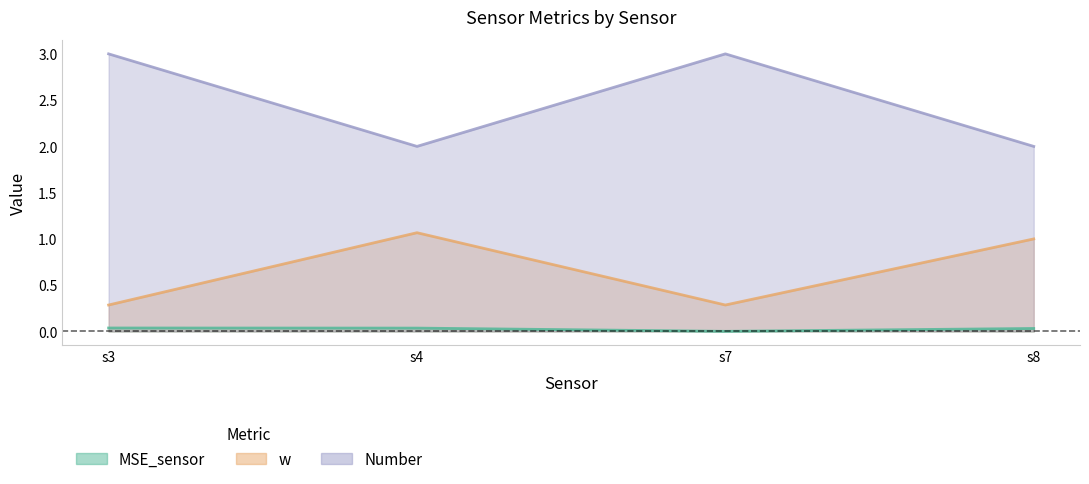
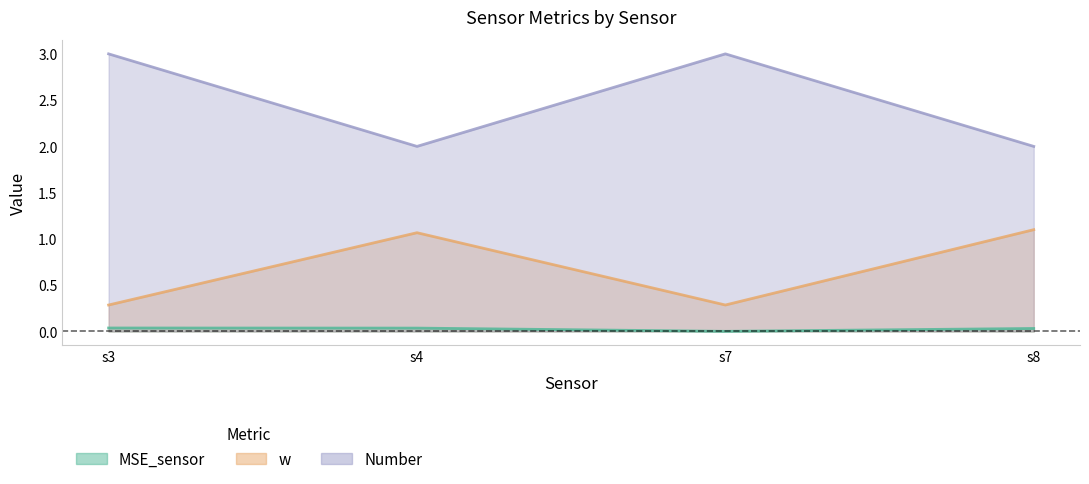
  {
    "w": {
      "s3": 0.3,
      "s4": 1.1,
      "s7": 0.3,
-     "s8": 1.0
+     "s8": 1.1
    }
  }
